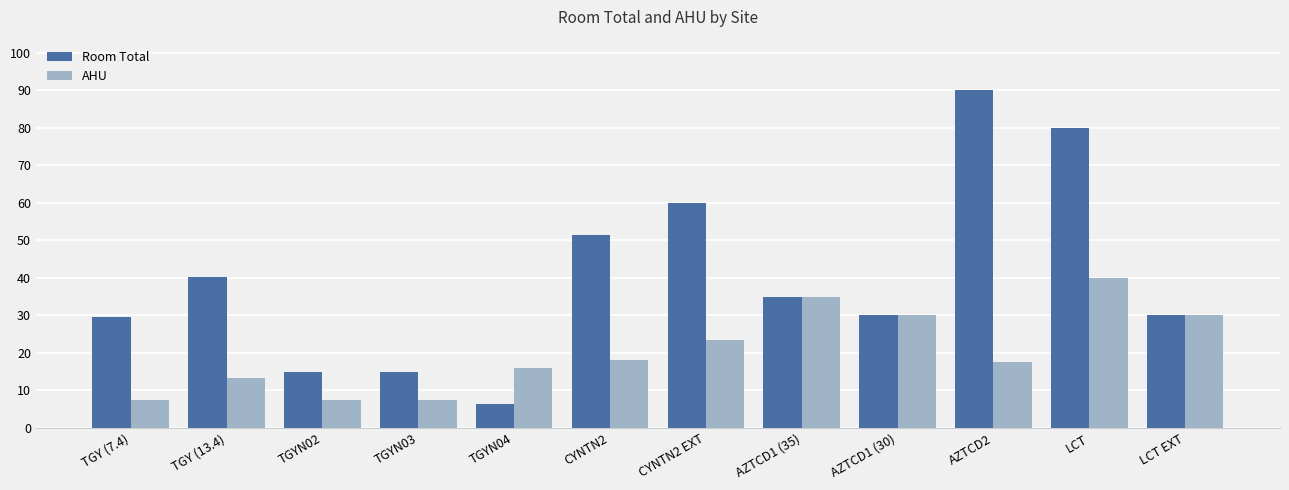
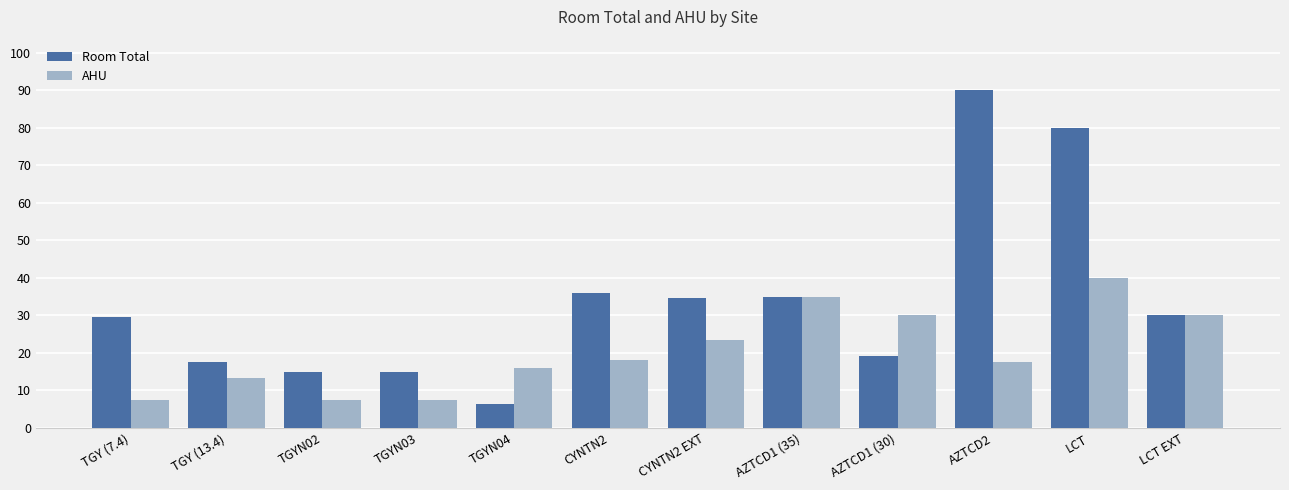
  {
    "Room Total": {
      "TGY (7.4)": 30,
-     "TGY (13.4)": 40,
+     "TGY (13.4)": 18,
      "TGYN02": 15,
      "TGYN03": 15,
      "TGYN04": 6,
-     "CYNTN2": 51,
-     "CYNTN2 EXT": 60,
+     "CYNTN2": 36,
+     "CYNTN2 EXT": 35,
      "AZTCD1 (35)": 35,
-     "AZTCD1 (30)": 30,
+     "AZTCD1 (30)": 19,
      "AZTCD2": 90,
      "LCT": 80,
      "LCT EXT": 30
    },
    "AHU": {
      "TGY (7.4)": 7,
      "TGY (13.4)": 13,
      "TGYN02": 7,
      "TGYN03": 8,
      "TGYN04": 16,
      "CYNTN2": 18,
      "CYNTN2 EXT": 24,
      "AZTCD1 (35)": 35,
      "AZTCD1 (30)": 30,
      "AZTCD2": 18,
      "LCT": 40,
      "LCT EXT": 30
    }
  }
